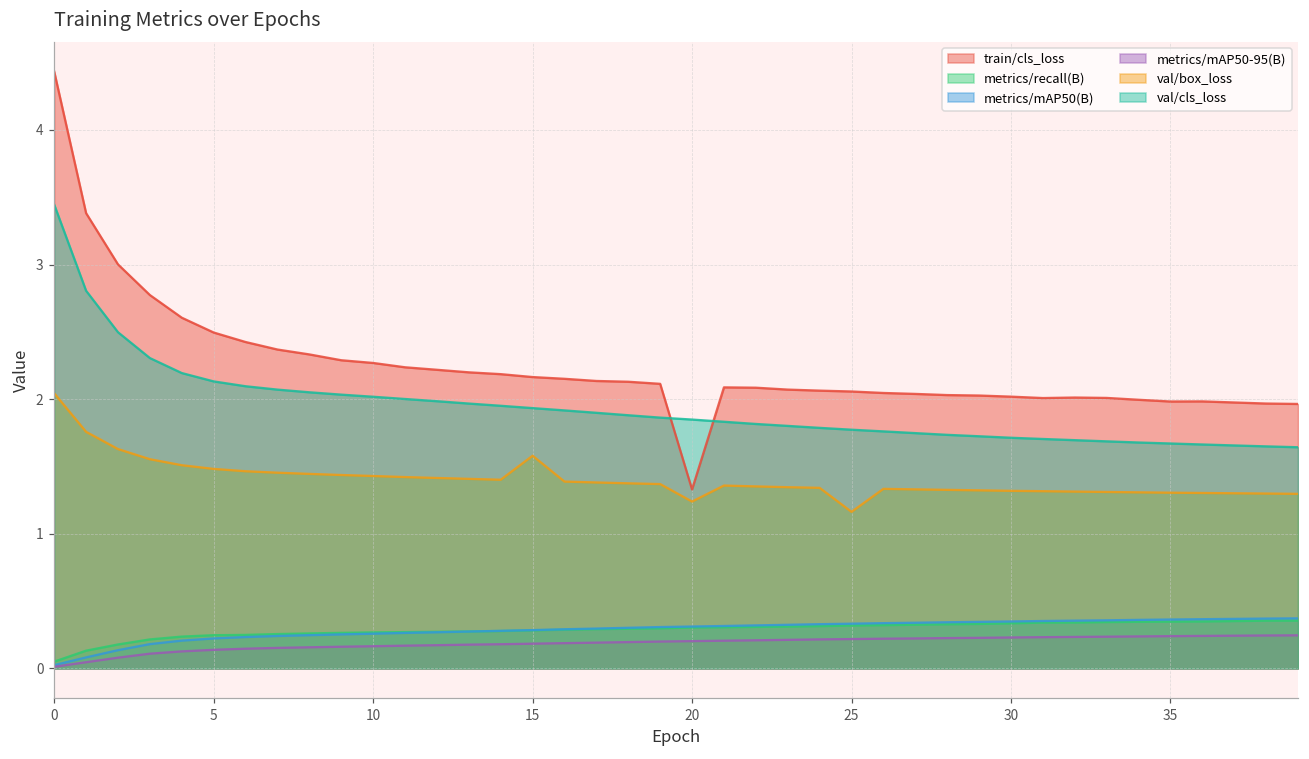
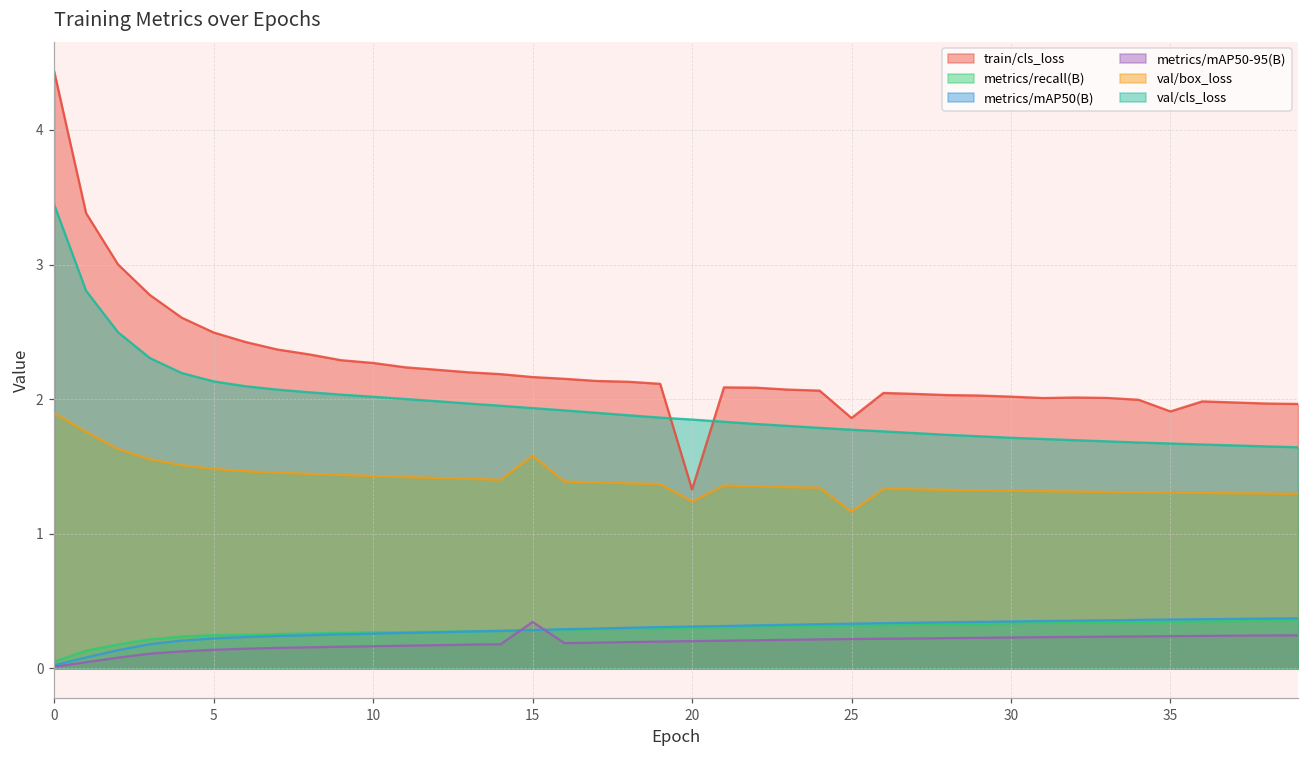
  {
    "train/cls_loss": {
      "0": 4.43,
      "5": 2.50,
      "10": 2.27,
      "15": 2.16,
      "20": 1.33,
-     "25": 2.06,
+     "25": 1.86,
      "30": 2.02,
-     "35": 1.98
+     "35": 1.91
    },
    "metrics/mAP50-95(B)": {
      "5": 0.14,
      "10": 0.16,
-     "15": 0.18,
+     "15": 0.34,
      "20": 0.20,
      "25": 0.22,
      "30": 0.23,
      "35": 0.24
    },
    "val/box_loss": {
-     "0": 2.04,
+     "0": 1.90,
      "5": 1.48,
      "10": 1.43,
      "15": 1.58,
      "20": 1.24,
      "25": 1.16,
      "30": 1.32,
      "35": 1.31
    }
  }
